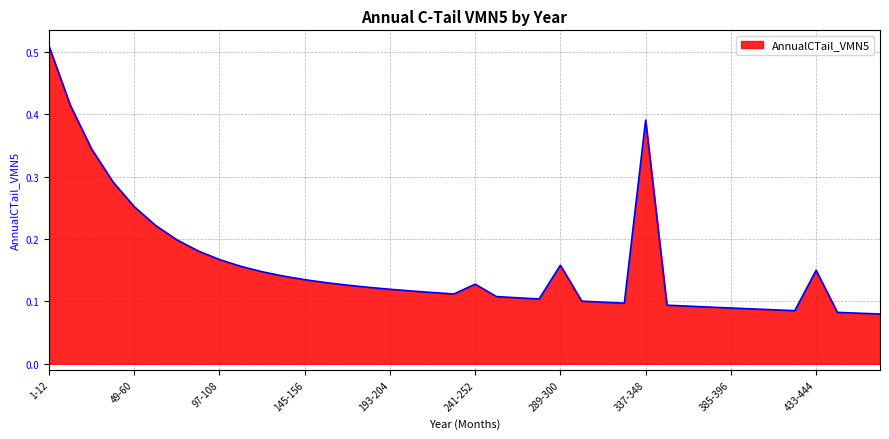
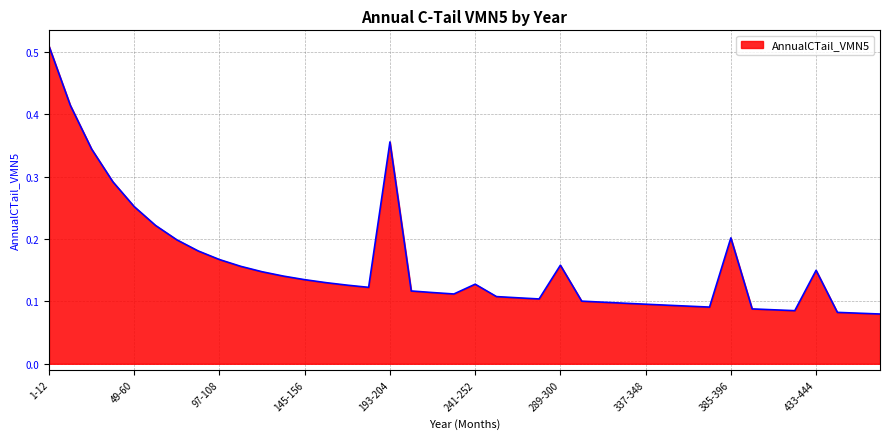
  {
    "1-12": 0.51,
    "49-60": 0.25,
    "97-108": 0.17,
    "145-156": 0.13,
-   "193-204": 0.12,
+   "193-204": 0.36,
    "241-252": 0.13,
    "289-300": 0.16,
-   "337-348": 0.39,
-   "385-396": 0.09,
+   "337-348": 0.10,
+   "385-396": 0.20,
    "433-444": 0.15
  }
